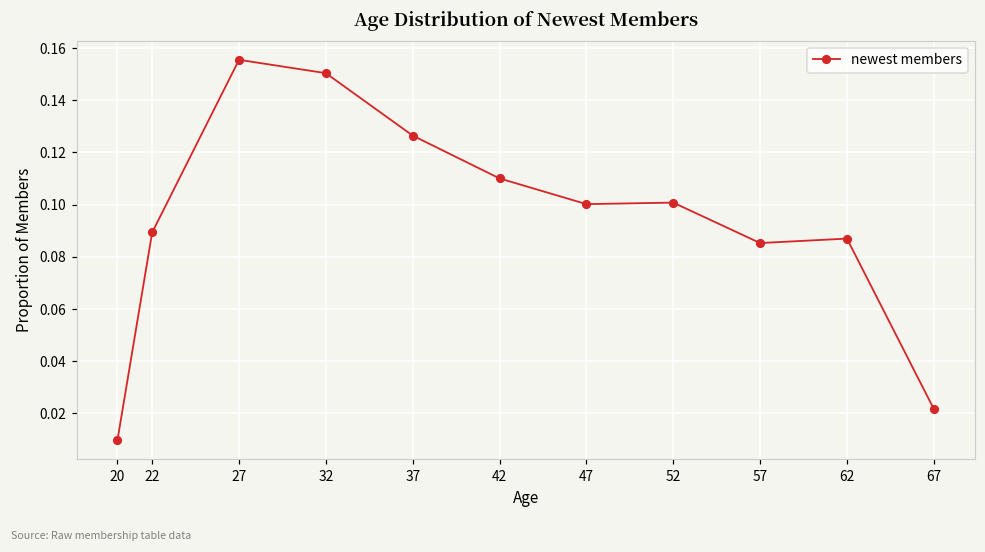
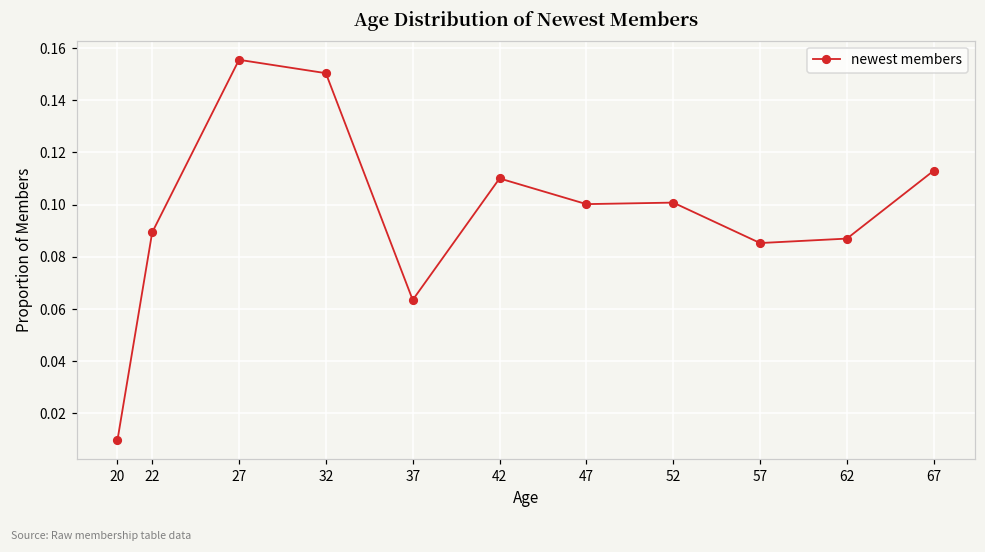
  {
    "20": 0.010,
    "22": 0.089,
    "27": 0.155,
    "32": 0.150,
-   "37": 0.126,
+   "37": 0.063,
    "42": 0.110,
    "47": 0.100,
    "52": 0.101,
    "57": 0.085,
    "62": 0.087,
-   "67": 0.022
+   "67": 0.113
  }
